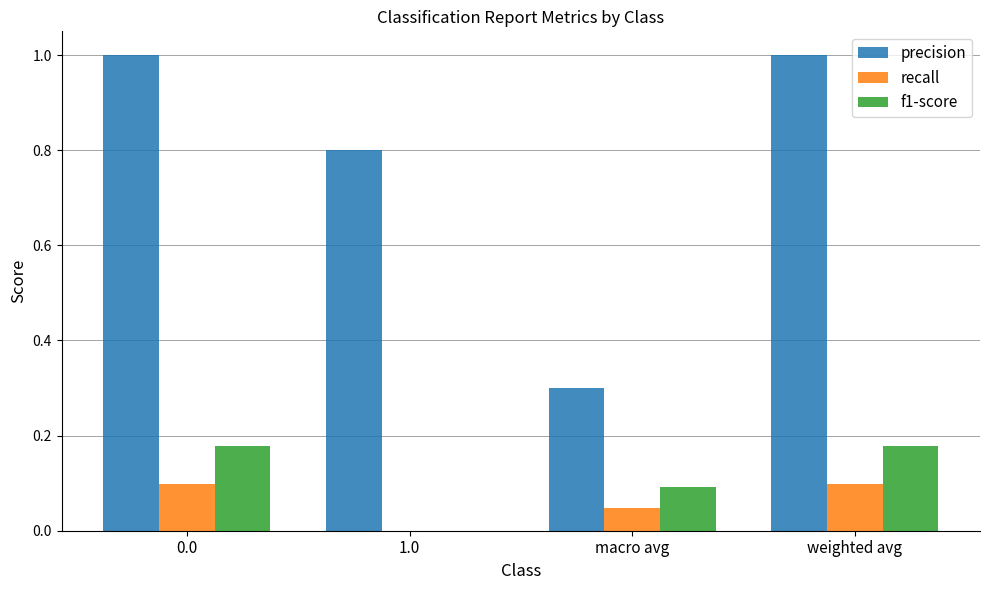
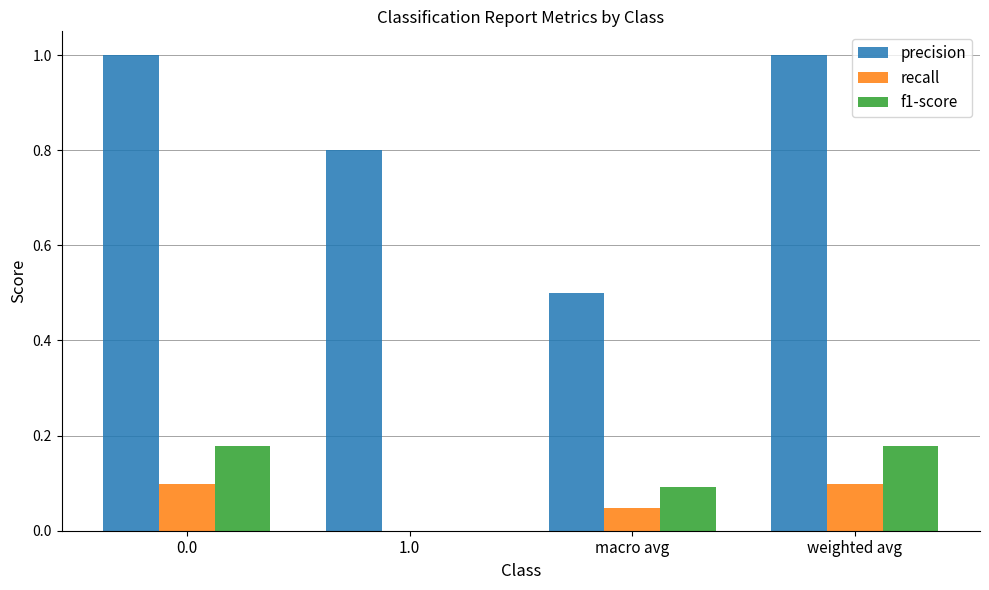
  {
    "precision": {
      "0.0": 1.0,
      "1.0": 0.8,
-     "macro avg": 0.3,
+     "macro avg": 0.5,
      "weighted avg": 1.0
    },
    "recall": {
      "0.0": 0.1,
      "1.0": 0.0,
      "macro avg": 0.05,
      "weighted avg": 0.1
    },
    "f1-score": {
      "0.0": 0.18,
      "1.0": 0.0,
      "macro avg": 0.09,
      "weighted avg": 0.18
    }
  }
